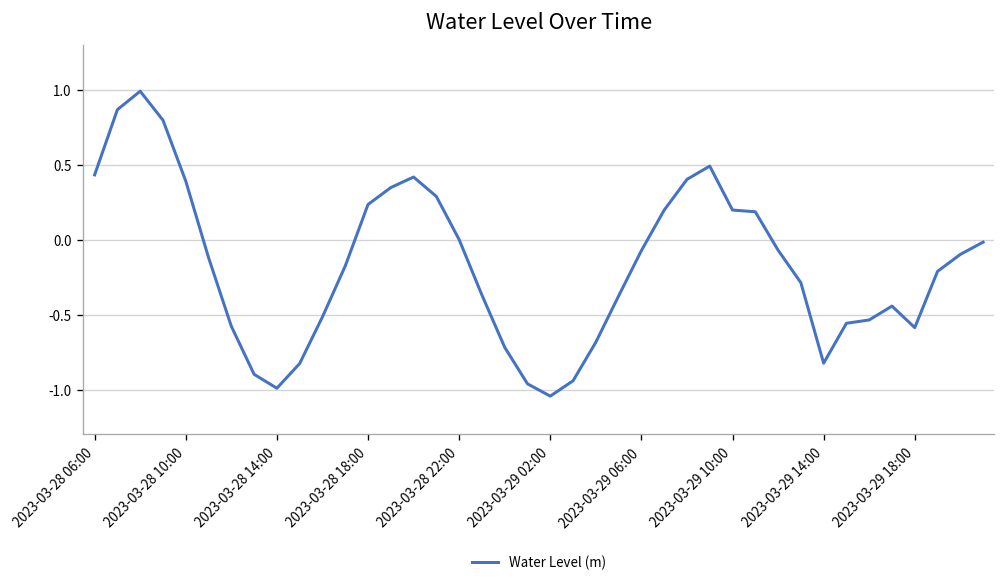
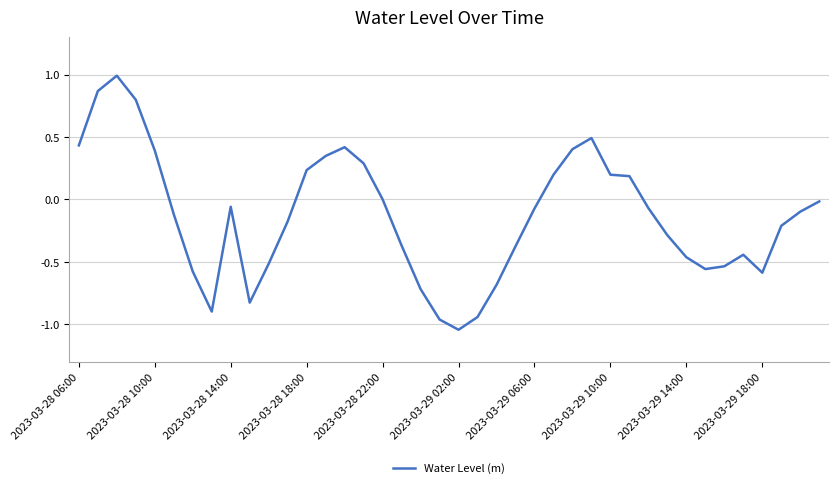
  {
    "2023-03-28 06:00": 0.43,
    "2023-03-28 10:00": 0.39,
-   "2023-03-28 14:00": -0.99,
+   "2023-03-28 14:00": -0.06,
    "2023-03-28 18:00": 0.23,
    "2023-03-28 22:00": 0.00,
    "2023-03-29 02:00": -1.04,
    "2023-03-29 06:00": -0.07,
    "2023-03-29 10:00": 0.20,
-   "2023-03-29 14:00": -0.82,
+   "2023-03-29 14:00": -0.46,
    "2023-03-29 18:00": -0.59
  }
